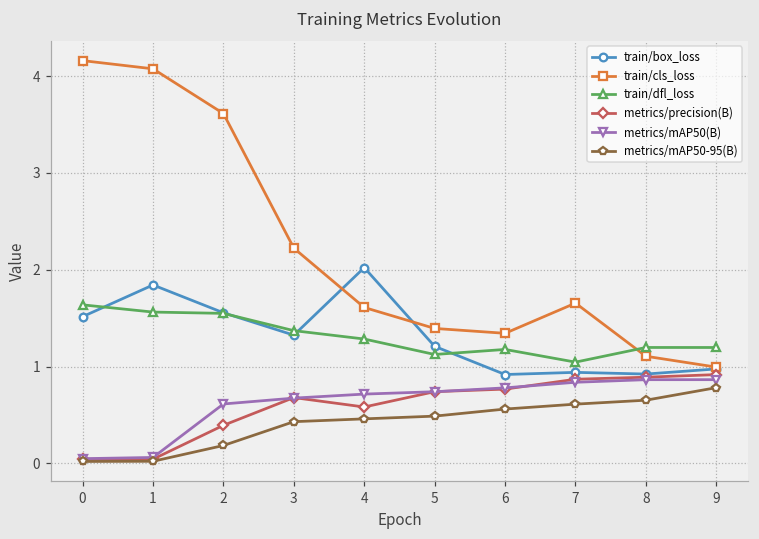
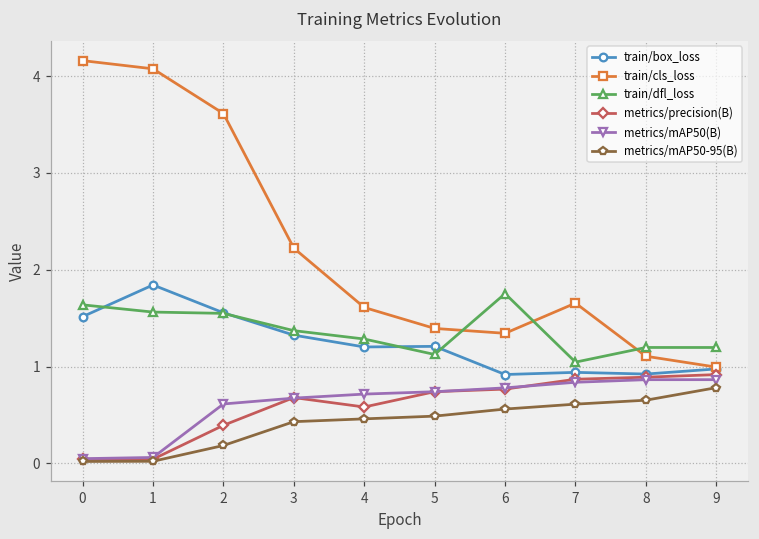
  {
    "train/box_loss": {
      "0": 1.5,
      "1": 1.8,
      "3": 1.3,
-     "4": 2.0,
+     "4": 1.2,
      "5": 1.2,
      "6": 0.9,
      "7": 0.9,
      "8": 0.9
    },
    "train/dfl_loss": {
      "0": 1.6,
      "1": 1.6,
      "3": 1.4,
      "4": 1.3,
      "5": 1.1,
-     "6": 1.2,
+     "6": 1.8,
      "7": 1.0,
      "8": 1.2,
      "9": 1.2
    },
    "metrics/mAP50(B)": {
      "2": 0.6,
      "4": 0.7,
      "7": 0.8,
      "9": 0.9
    },
    "metrics/mAP50-95(B)": {
      "2": 0.2,
      "3": 0.4,
      "4": 0.5,
      "5": 0.5,
      "6": 0.6,
      "7": 0.6,
      "8": 0.7,
      "9": 0.8
    }
  }
